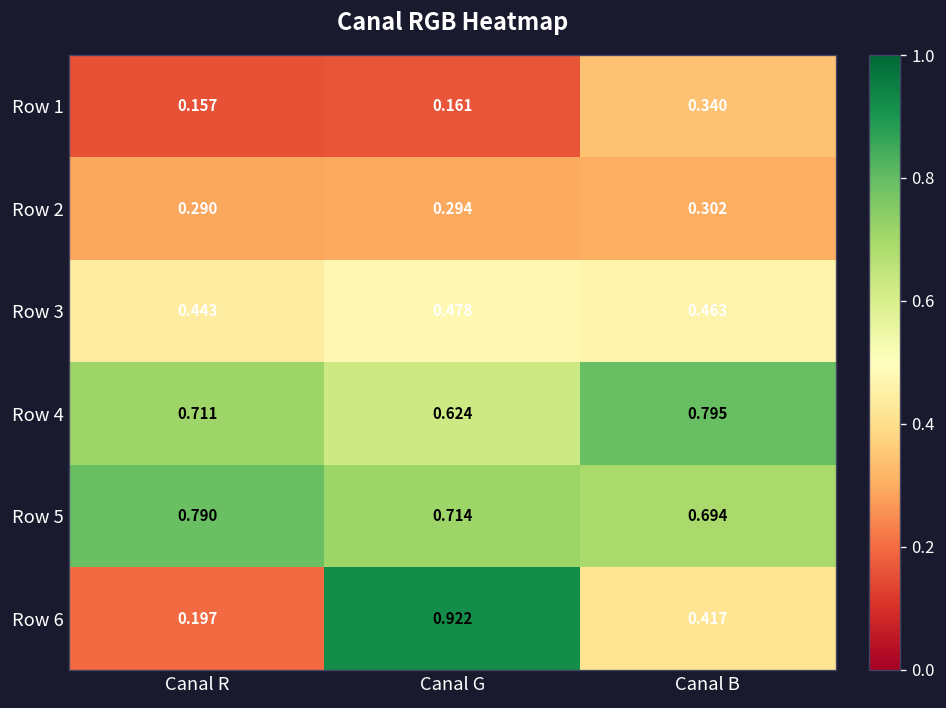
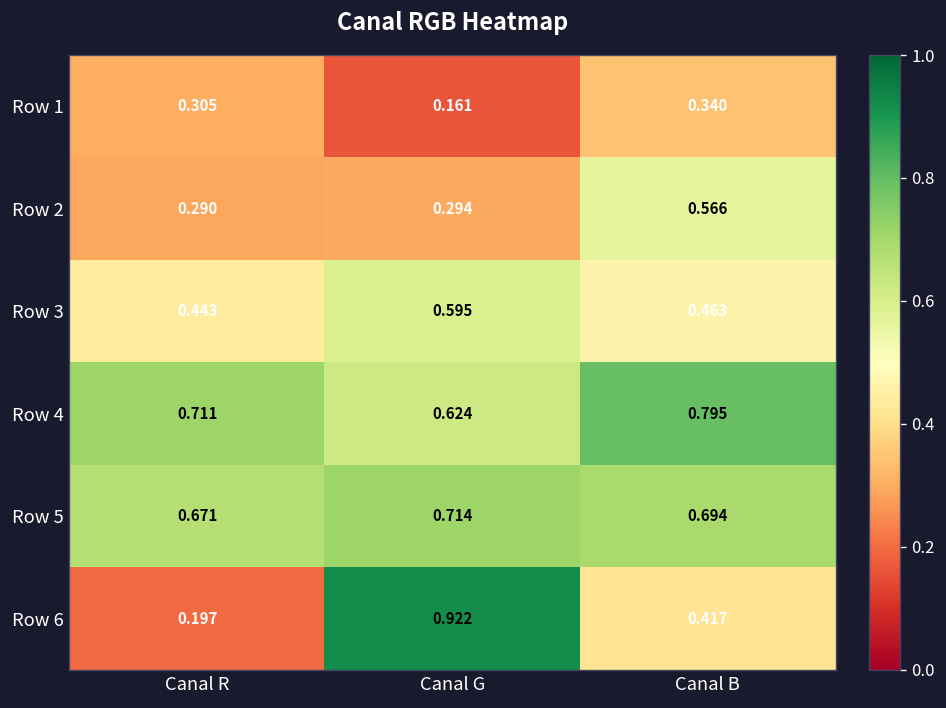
  {
    "Row 1": {
-     "Canal R": 0.157,
+     "Canal R": 0.305,
      "Canal G": 0.161,
      "Canal B": 0.340
    },
    "Row 2": {
      "Canal R": 0.290,
      "Canal G": 0.294,
-     "Canal B": 0.302
+     "Canal B": 0.566
    },
    "Row 3": {
      "Canal R": 0.443,
-     "Canal G": 0.478,
+     "Canal G": 0.595,
      "Canal B": 0.463
    },
    "Row 4": {
      "Canal R": 0.711,
      "Canal G": 0.624,
      "Canal B": 0.795
    },
    "Row 5": {
-     "Canal R": 0.790,
+     "Canal R": 0.671,
      "Canal G": 0.714,
      "Canal B": 0.694
    },
    "Row 6": {
      "Canal R": 0.197,
      "Canal G": 0.922,
      "Canal B": 0.417
    }
  }
